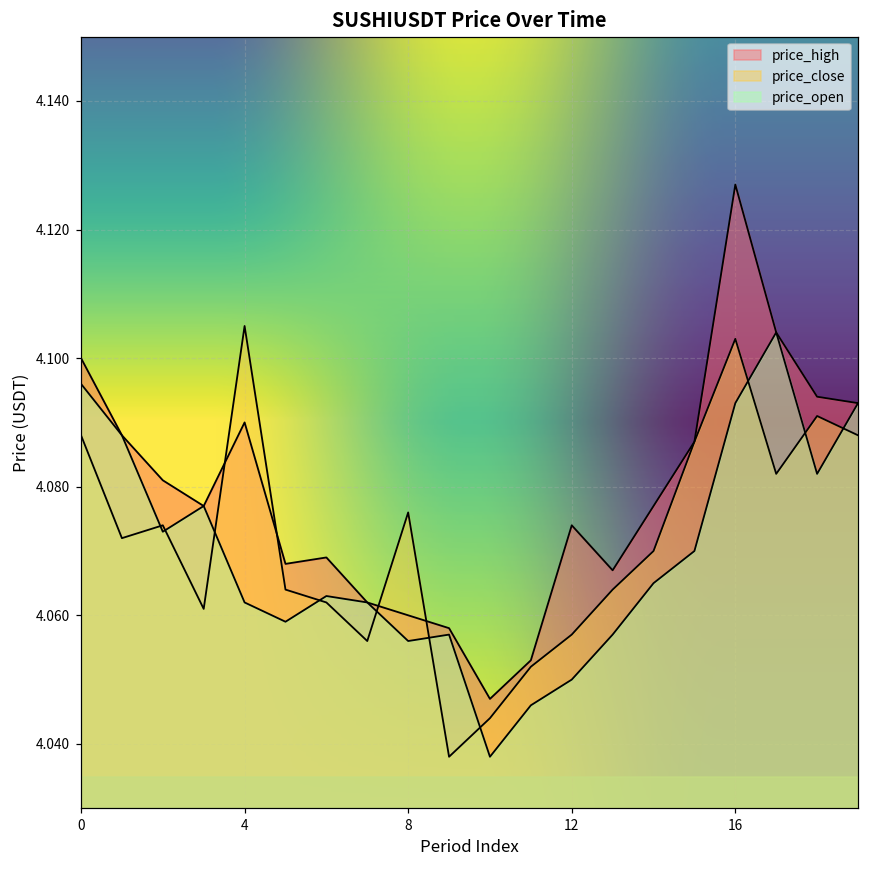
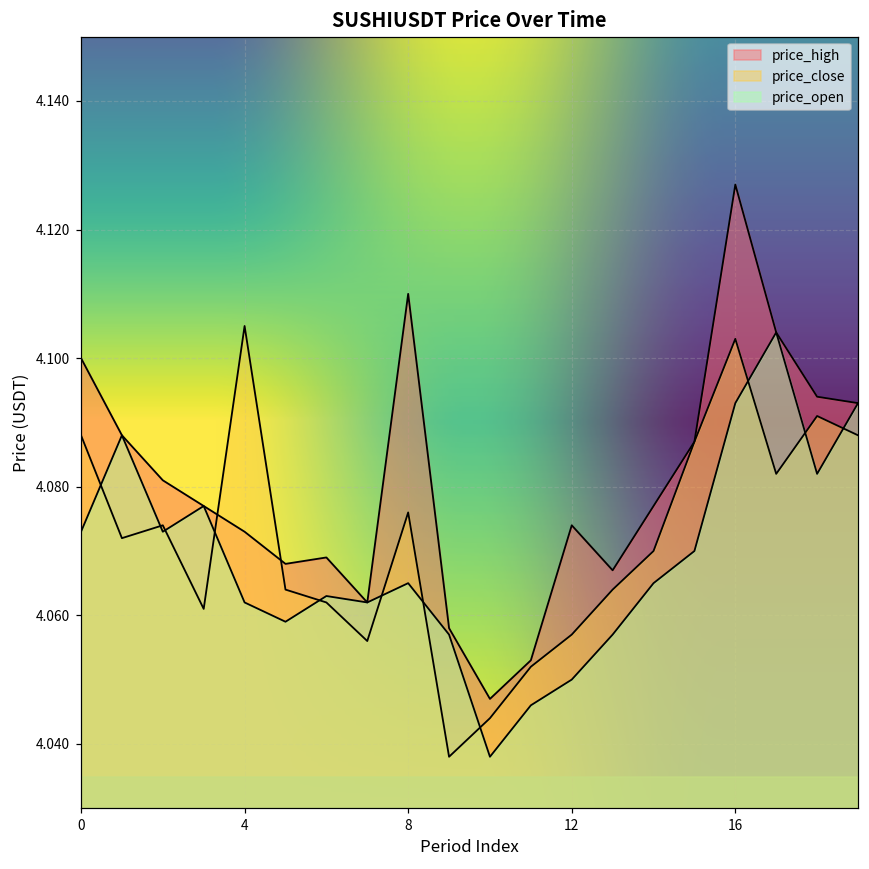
  {
    "price_high": {
      "0": 4.100,
-     "4": 4.090,
-     "8": 4.06,
+     "4": 4.073,
+     "8": 4.11,
      "12": 4.074,
      "16": 4.127
    },
    "price_close": {
      "0": 4.088,
      "4": 4.105,
      "8": 4.076,
      "12": 4.057,
      "16": 4.103
    },
    "price_open": {
-     "0": 4.096,
+     "0": 4.073,
      "4": 4.062,
-     "8": 4.056,
+     "8": 4.065,
      "12": 4.050,
      "16": 4.093
    }
  }
